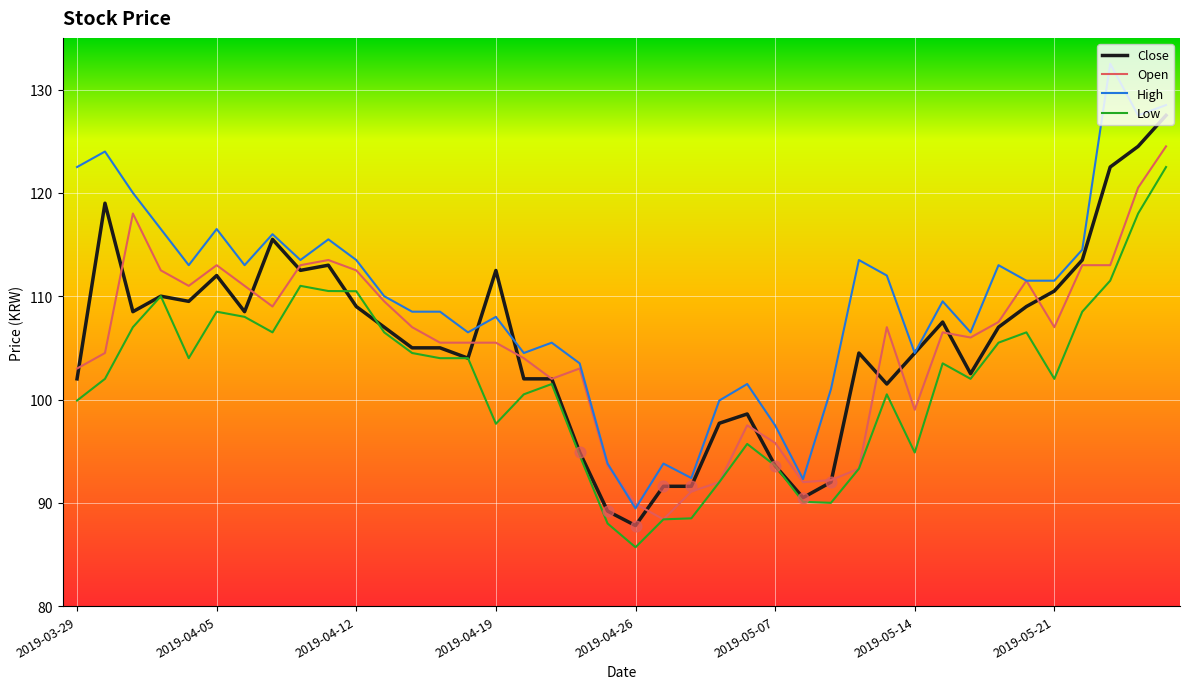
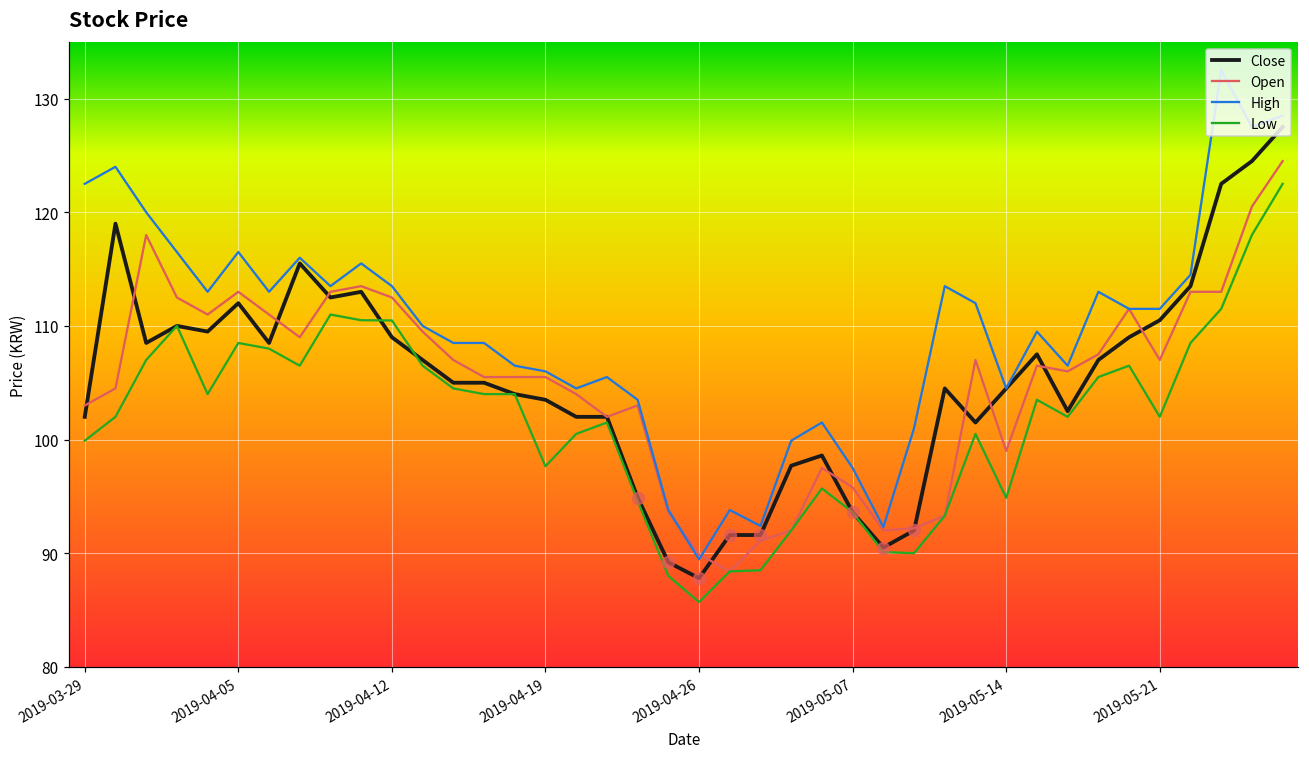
  {
    "Close": {
      "2019-03-29": 102.0,
      "2019-04-05": 112.0,
      "2019-04-12": 109.0,
-     "2019-04-19": 112.5,
+     "2019-04-19": 103.5,
      "2019-05-21": 110.5
    },
    "High": {
      "2019-03-29": 122.5,
      "2019-04-05": 116.5,
      "2019-04-12": 113.5,
-     "2019-04-19": 108.0,
+     "2019-04-19": 106.0,
      "2019-04-26": 89.5,
      "2019-05-07": 97.5,
      "2019-05-21": 111.5
    },
    "Low": {
      "2019-03-29": 99.9,
      "2019-04-05": 108.5,
      "2019-04-12": 110.5,
      "2019-04-19": 97.7,
      "2019-04-26": 85.7,
      "2019-05-14": 94.9,
      "2019-05-21": 102.0
    }
  }
